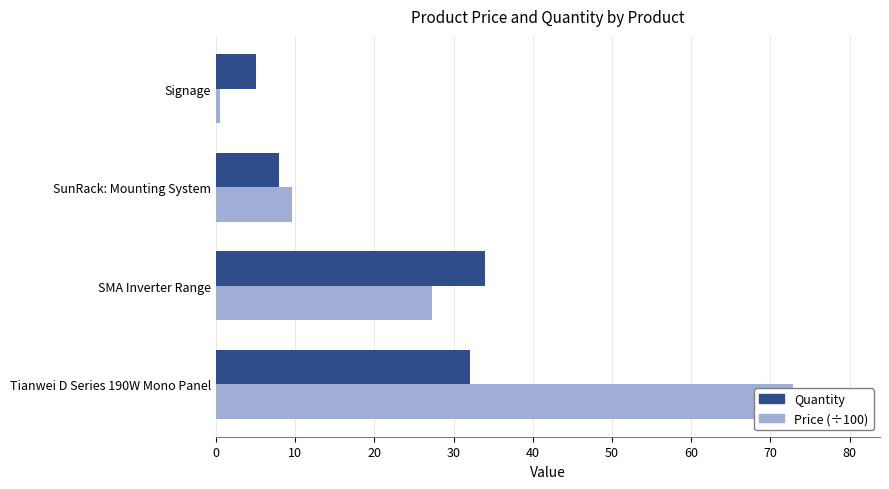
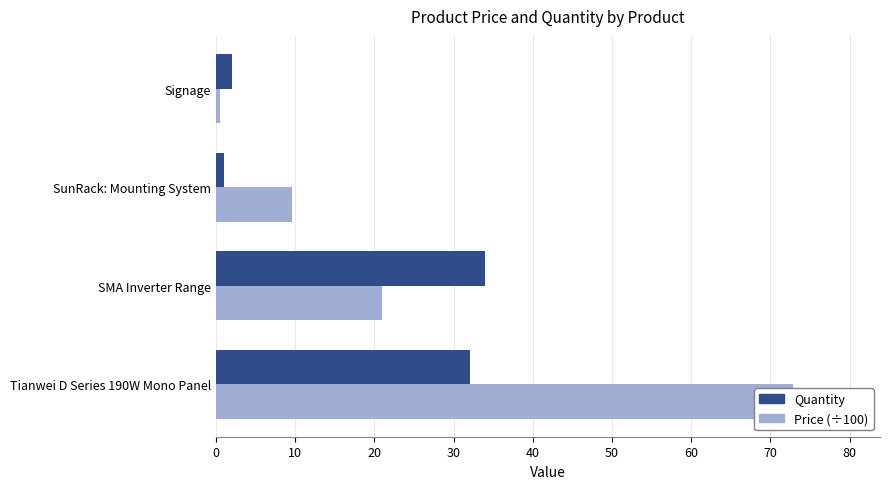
  {
    "Quantity": {
-     "Signage": 5,
-     "SunRack: Mounting System": 8,
+     "Signage": 2,
+     "SunRack: Mounting System": 1,
      "SMA Inverter Range": 34,
      "Tianwei D Series 190W Mono Panel": 32
    },
    "Price (÷100)": {
      "Signage": 1,
      "SunRack: Mounting System": 10,
-     "SMA Inverter Range": 27
+     "SMA Inverter Range": 21
    }
  }
